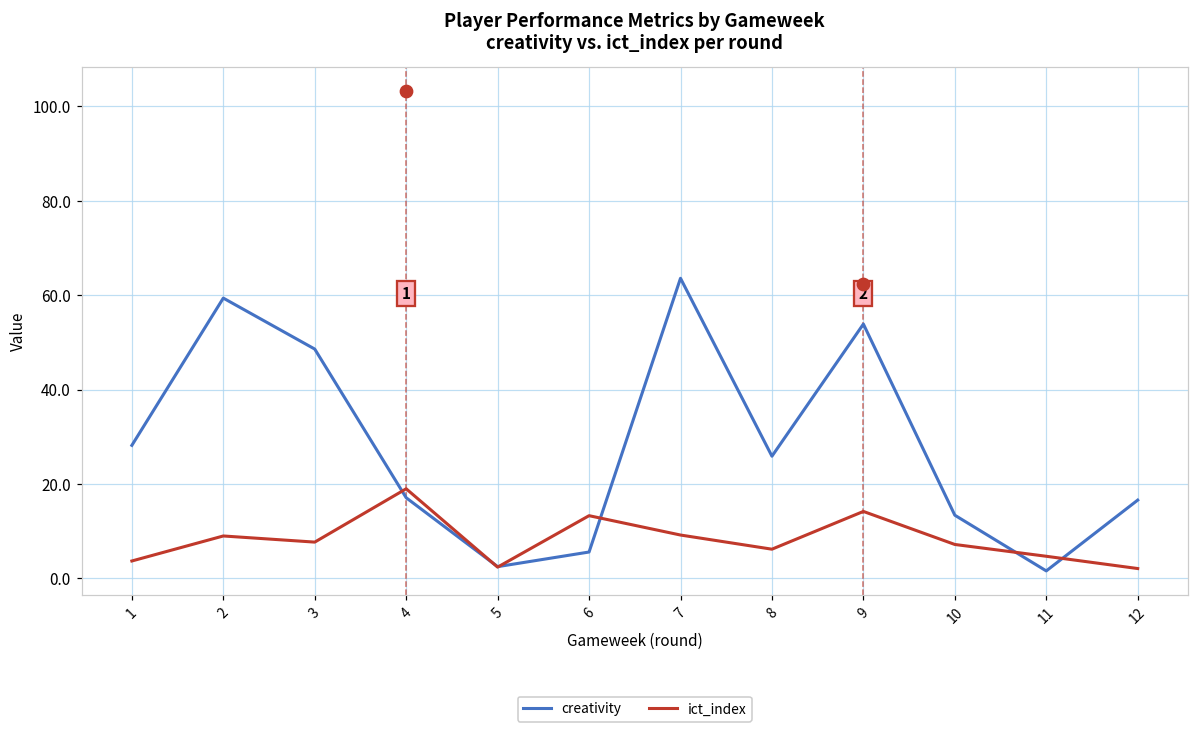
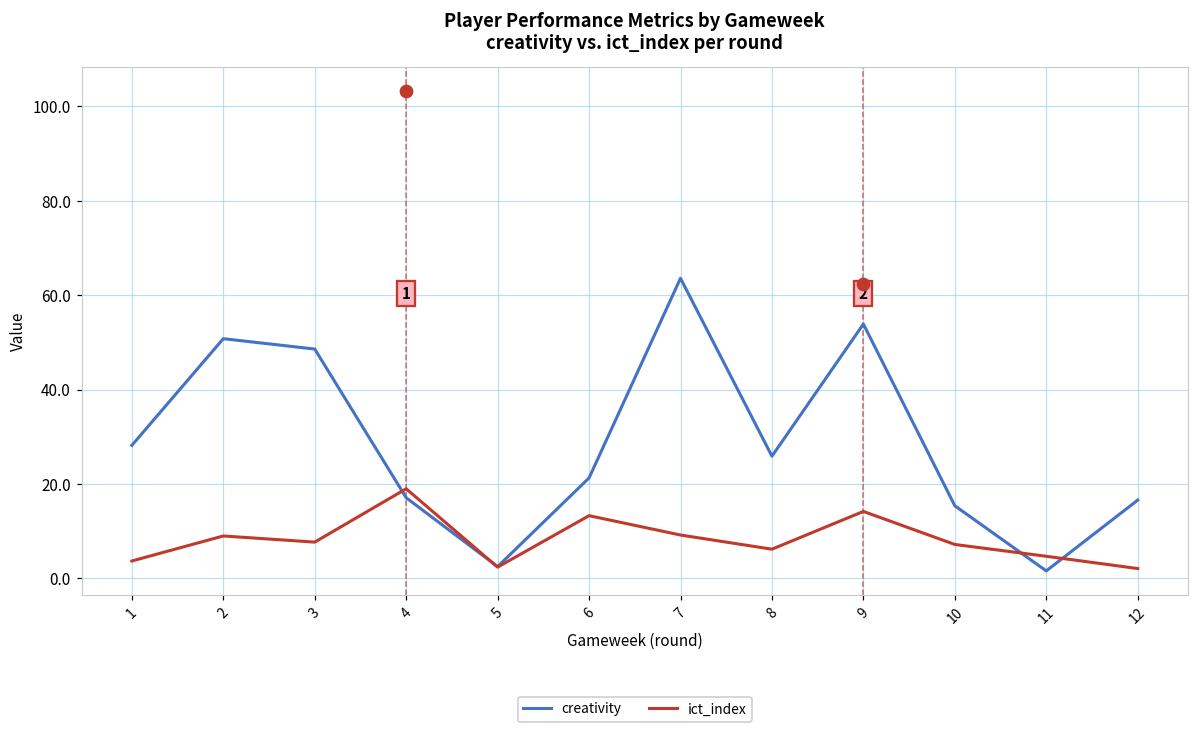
  {
    "creativity": {
      "1": 28,
-     "2": 59,
+     "2": 51,
      "3": 49,
      "4": 17,
-     "6": 6,
+     "6": 21,
      "7": 64,
      "8": 26,
      "9": 54,
-     "10": 13,
+     "10": 15,
      "11": 2,
      "12": 17
    }
  }
